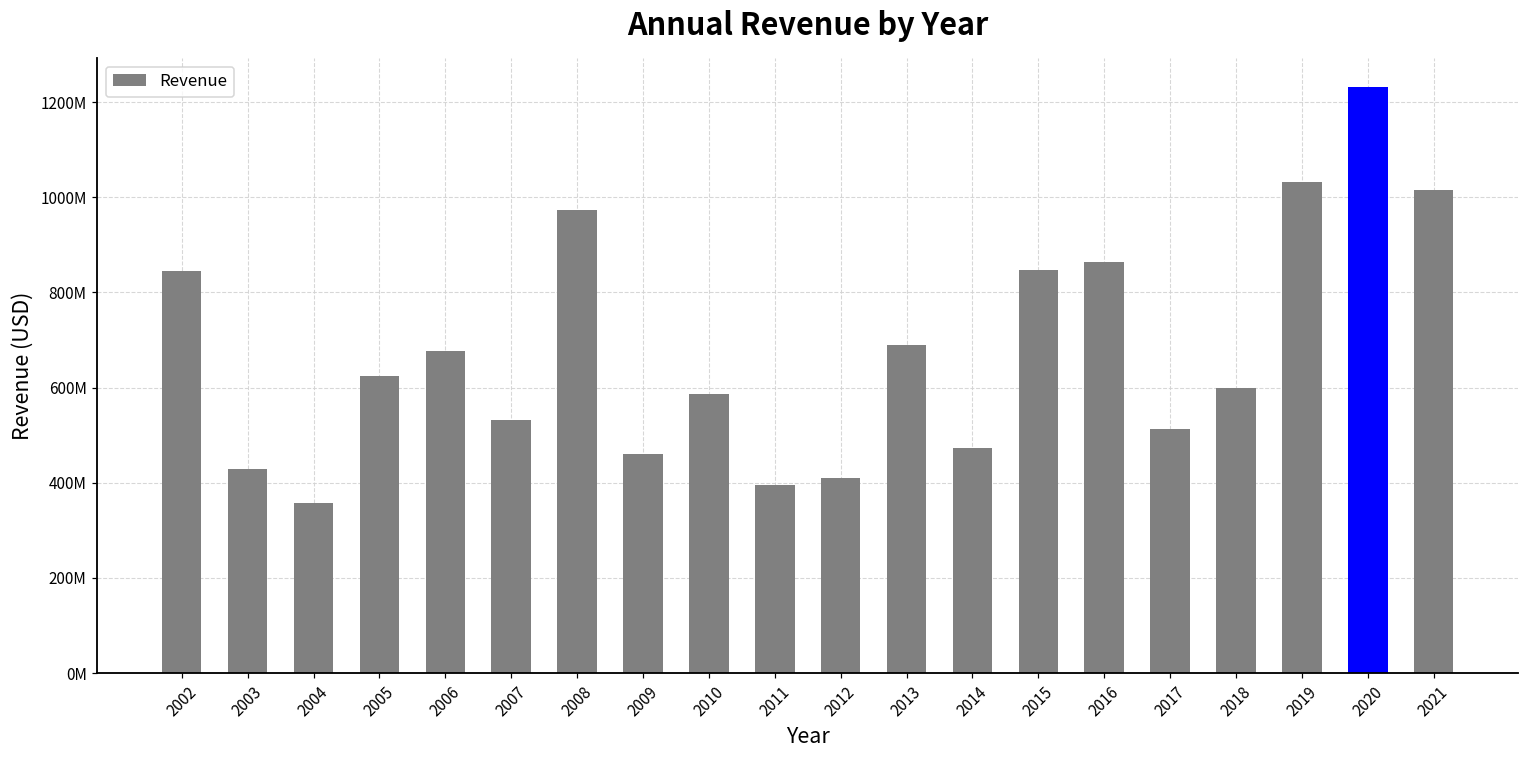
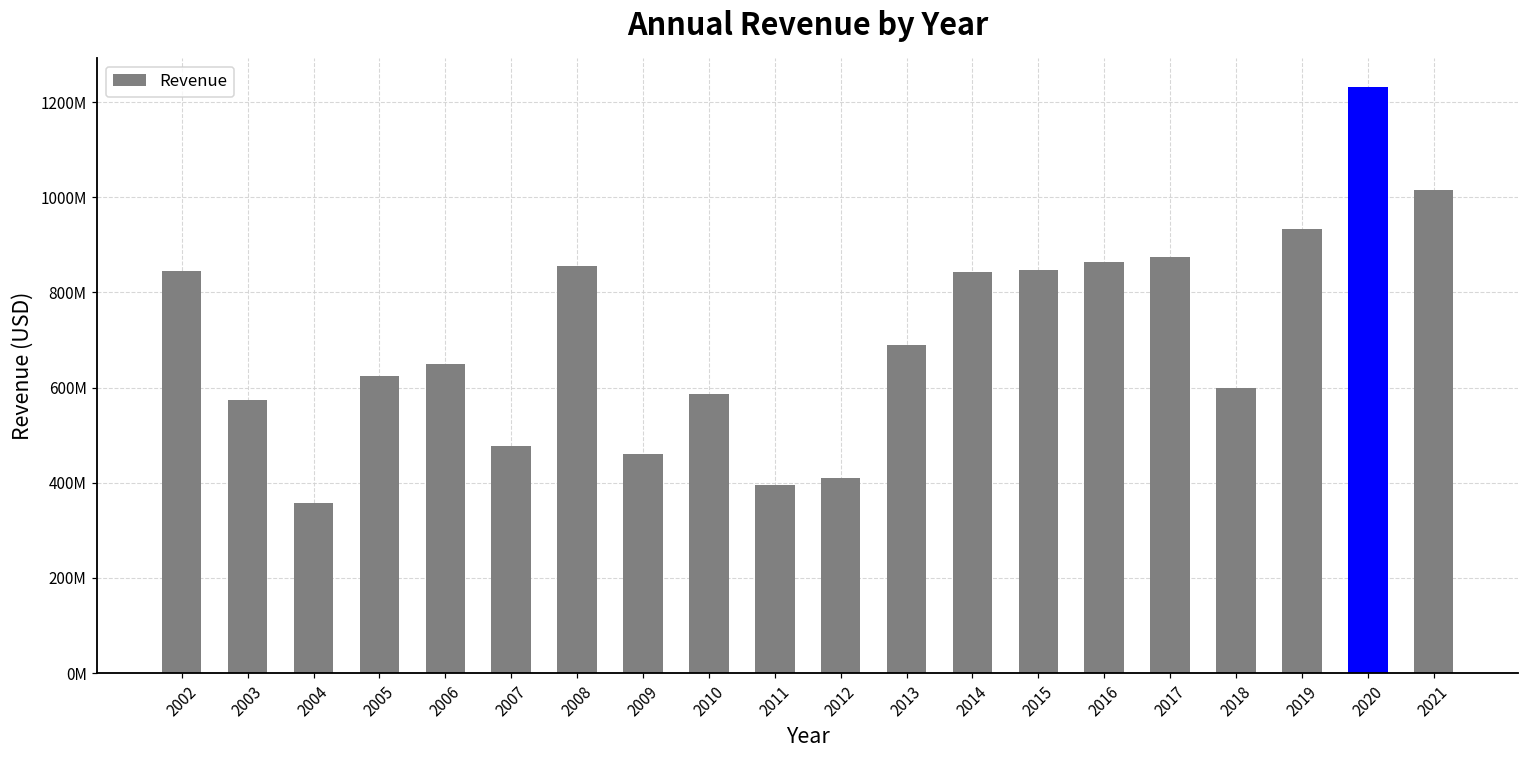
  {
    "2002": 850000000,
-   "2003": 430000000,
+   "2003": 570000000,
    "2004": 360000000,
    "2005": 620000000,
-   "2006": 680000000,
-   "2007": 530000000,
-   "2008": 970000000,
+   "2006": 650000000,
+   "2007": 480000000,
+   "2008": 860000000,
    "2009": 460000000,
    "2010": 590000000,
    "2011": 390000000,
    "2012": 410000000,
    "2013": 690000000,
-   "2014": 470000000,
+   "2014": 840000000,
    "2015": 850000000,
    "2016": 860000000,
-   "2017": 510000000,
+   "2017": 870000000,
    "2018": 600000000,
-   "2019": 1030000000,
+   "2019": 930000000,
    "2020": 1230000000,
    "2021": 1020000000
  }
